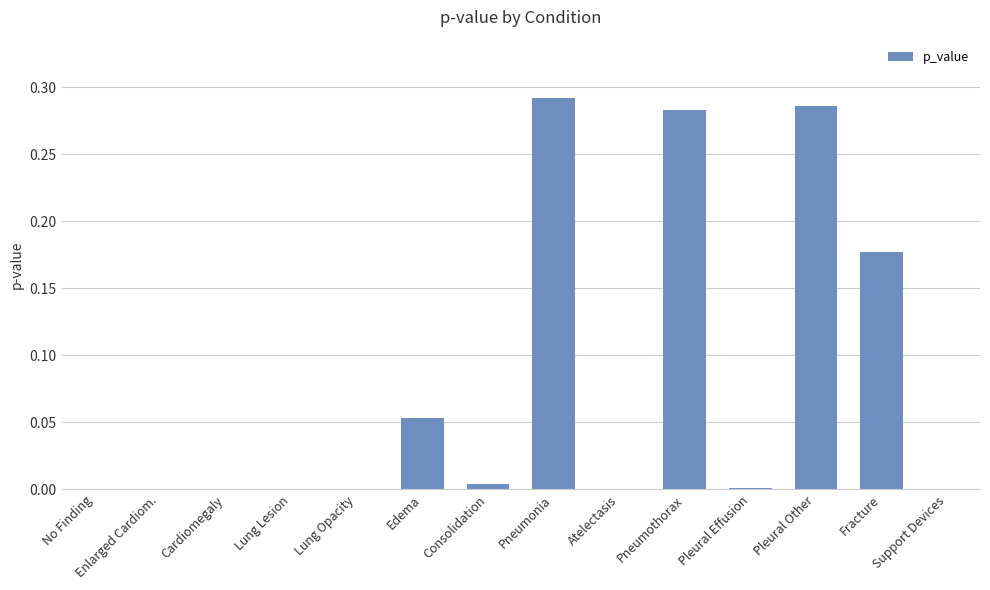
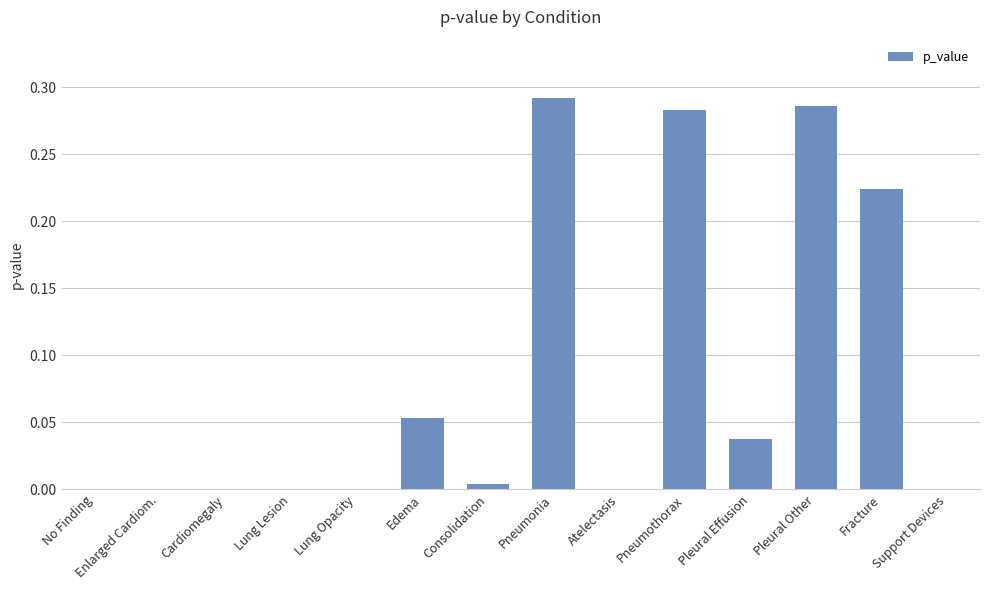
  {
    "Edema": 0.053,
    "Consolidation": 0.004,
    "Pneumonia": 0.292,
    "Pneumothorax": 0.283,
-   "Pleural Effusion": 0.001,
+   "Pleural Effusion": 0.038,
    "Pleural Other": 0.286,
-   "Fracture": 0.177
+   "Fracture": 0.224
  }
